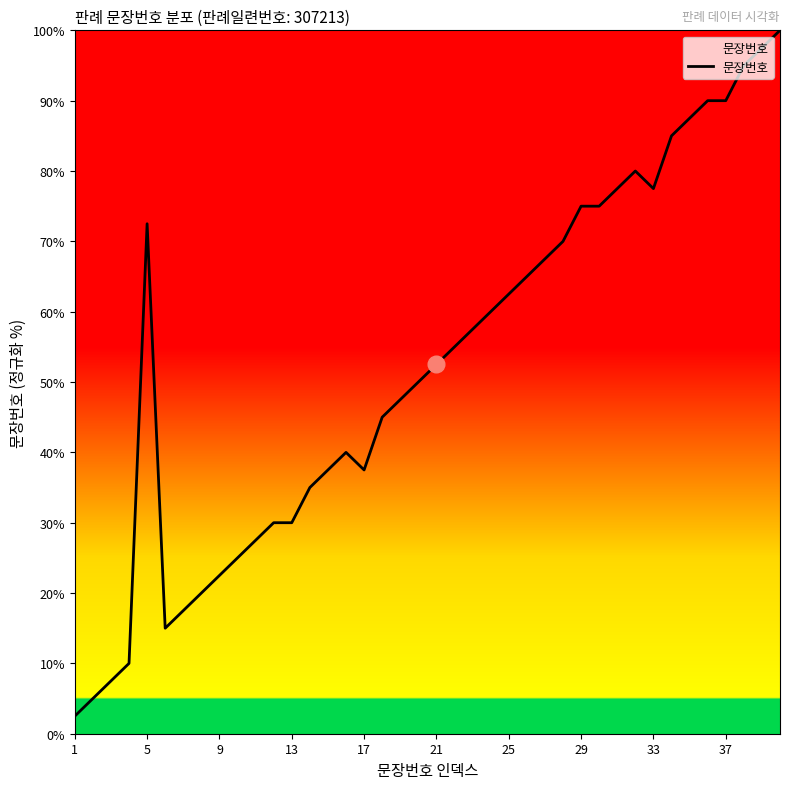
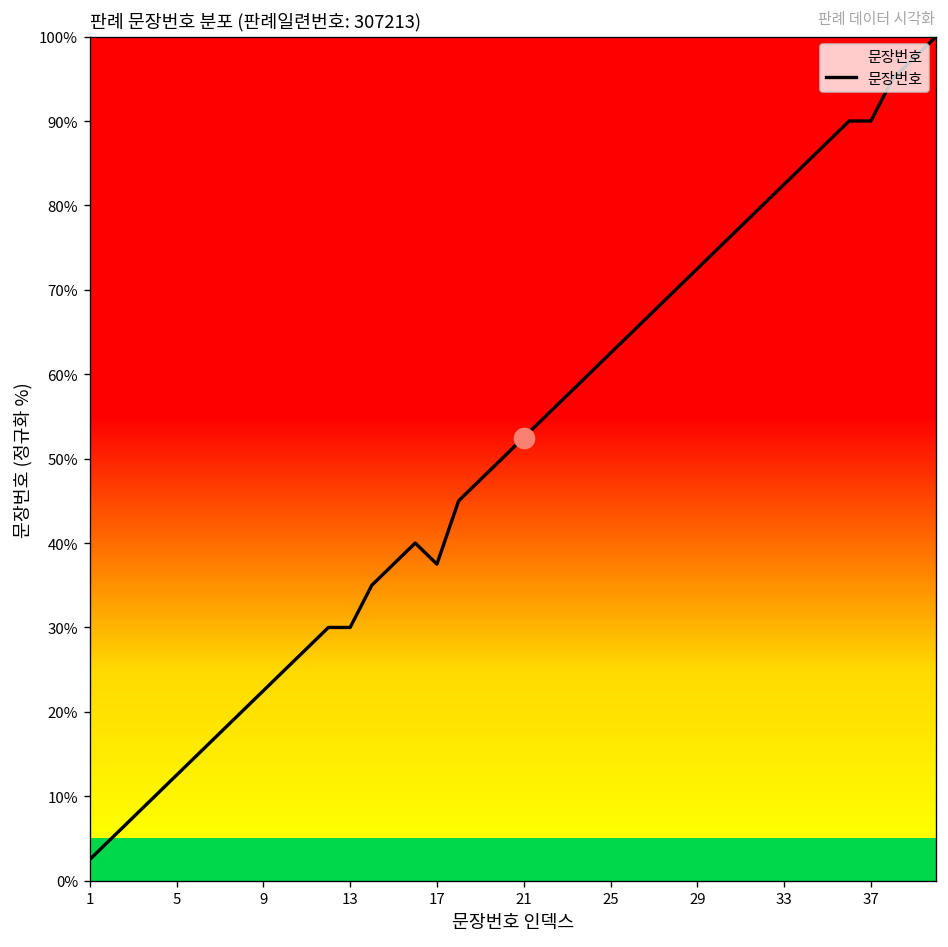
  {
    "문장번호": {
      "1": "3%",
-     "5": "73%",
+     "5": "13%",
      "9": "23%",
      "13": "30%",
      "17": "38%",
      "25": "63%",
-     "29": "75%",
-     "33": "78%",
+     "29": "73%",
+     "33": "83%",
      "37": "90%"
    }
  }
